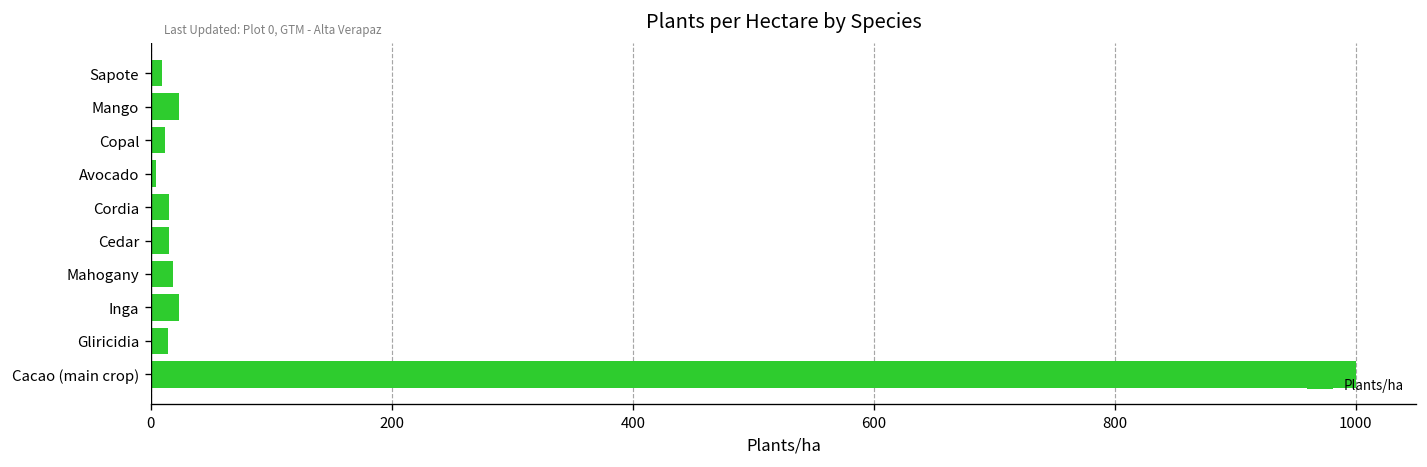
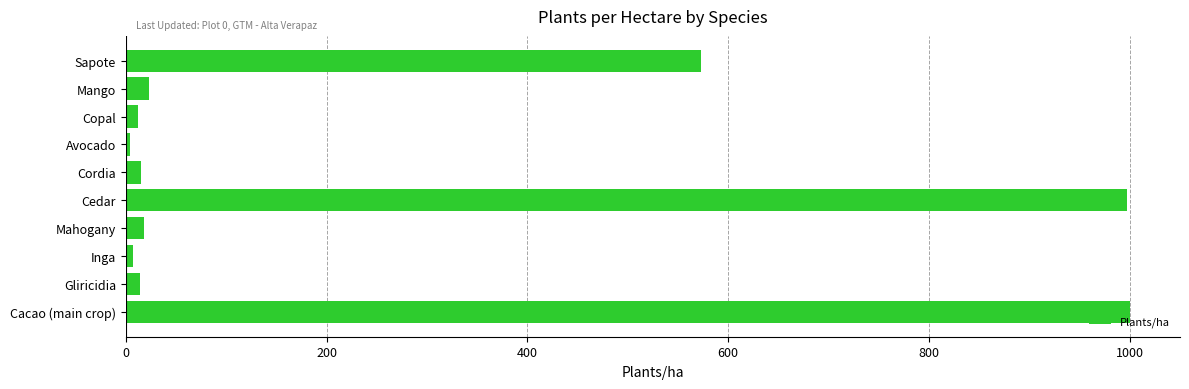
  {
-   "Sapote": 9,
+   "Sapote": 573,
    "Mango": 23,
    "Copal": 12,
    "Avocado": 4,
    "Cordia": 15,
-   "Cedar": 15,
+   "Cedar": 997,
    "Mahogany": 18,
-   "Inga": 23,
+   "Inga": 7,
    "Gliricidia": 14,
    "Cacao (main crop)": 1000
  }
